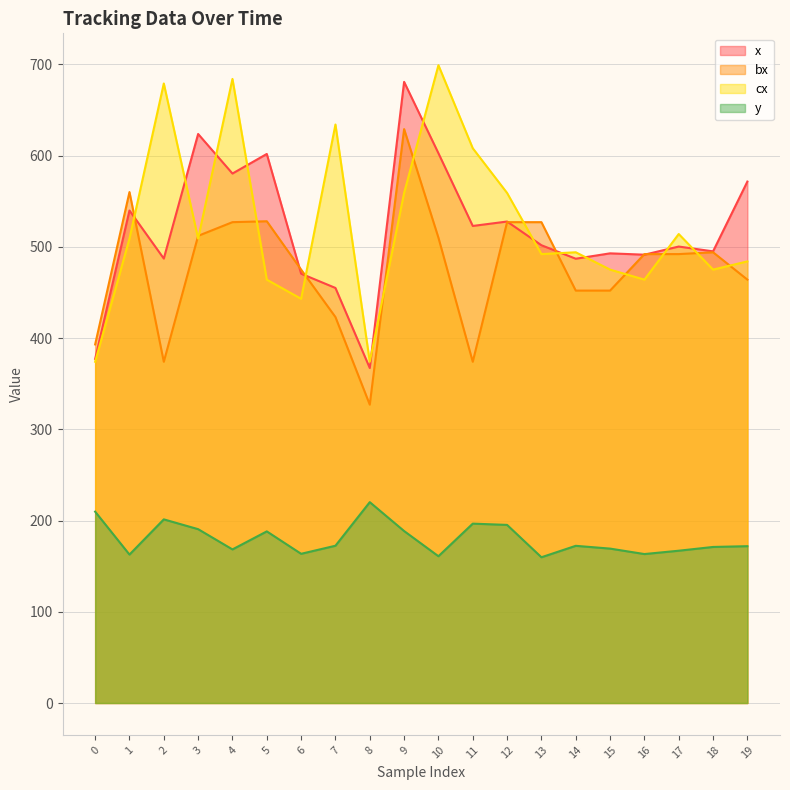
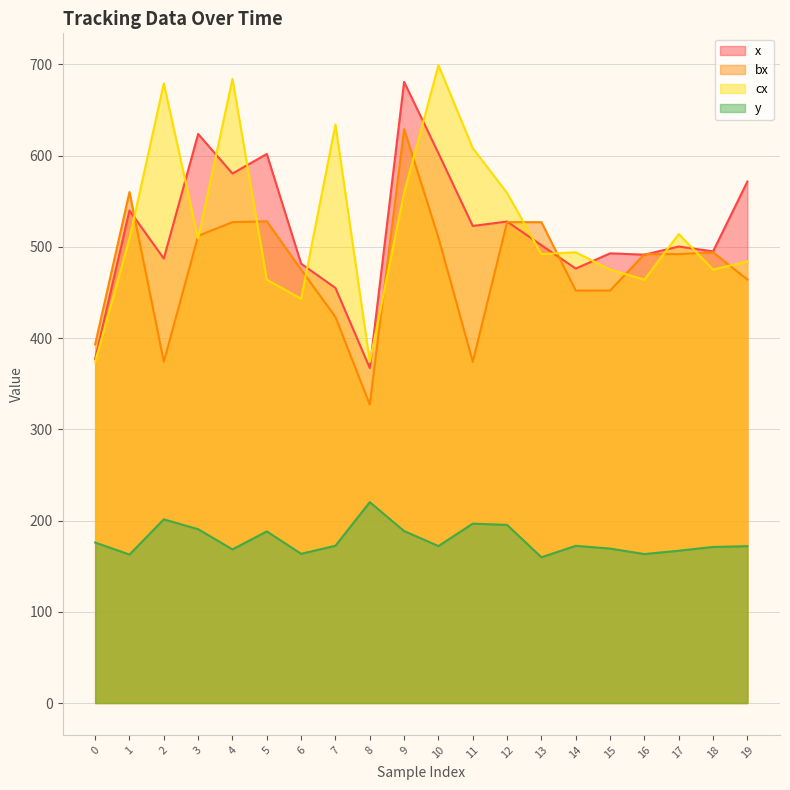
  {
    "x": {
      "0": 380,
      "1": 540,
      "2": 490,
      "3": 620,
      "4": 580,
      "5": 600,
-     "6": 470,
+     "6": 480,
      "7": 450,
      "8": 370,
      "9": 680,
      "10": 600,
      "11": 520,
      "13": 500,
-     "14": 490,
+     "14": 480,
      "15": 490,
      "17": 500,
      "19": 570
    },
    "y": {
-     "0": 210,
+     "0": 180,
      "1": 160,
      "2": 200,
      "3": 190,
      "4": 170,
      "5": 190,
      "6": 160,
      "7": 170,
      "8": 220,
      "9": 190,
-     "10": 160,
+     "10": 170,
      "11": 200,
      "12": 200,
      "13": 160,
      "14": 170,
      "15": 170,
      "16": 160,
      "17": 170,
      "18": 170,
      "19": 170
    }
  }
